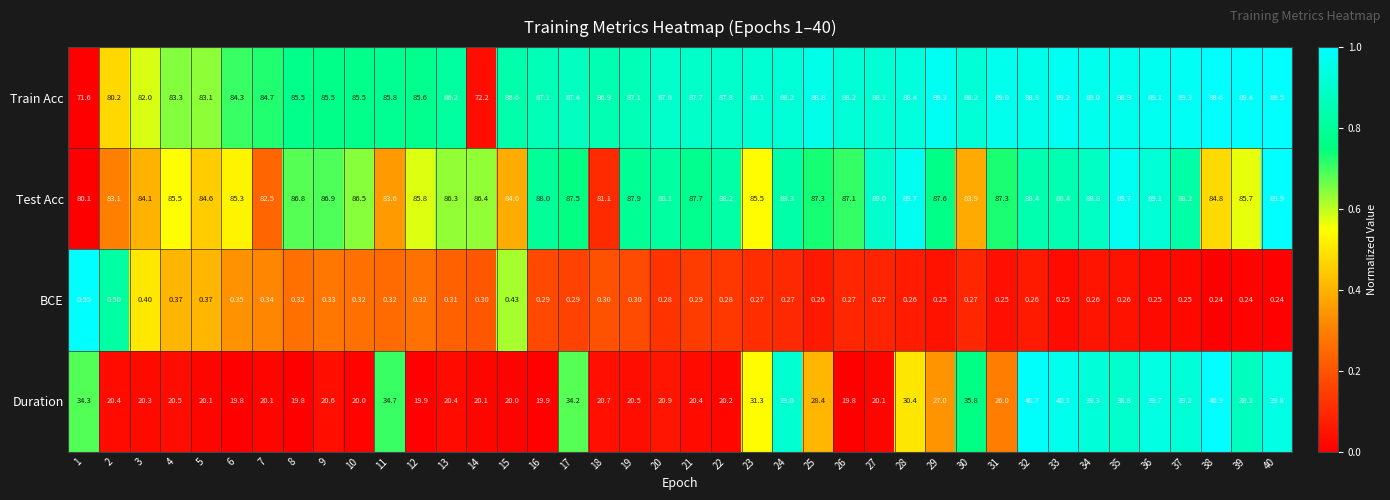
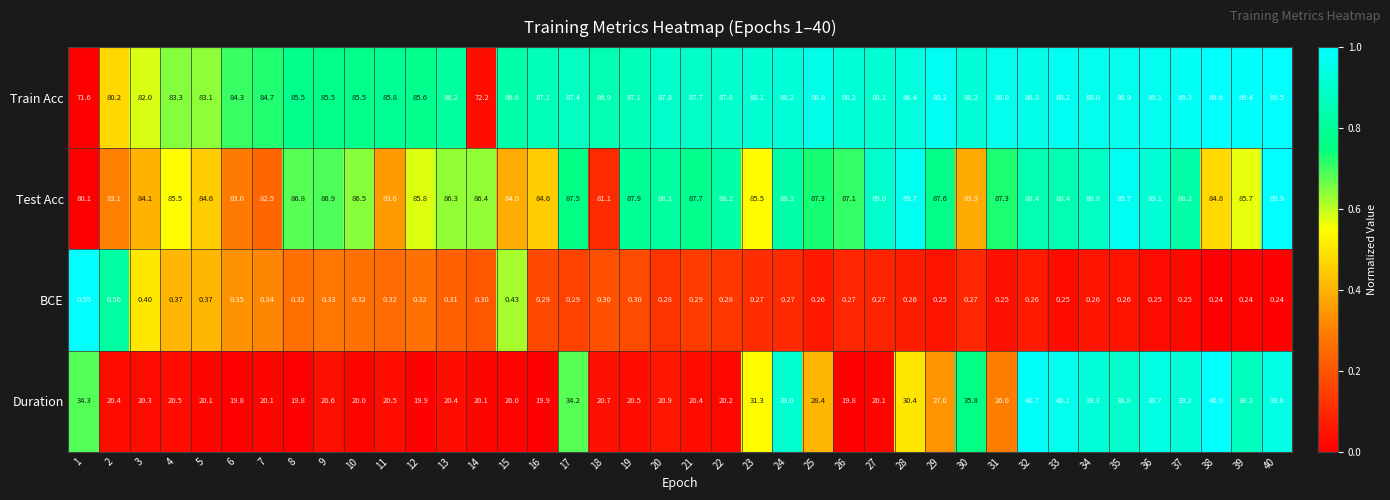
  {
    "Train Acc": {
      "1": 71.6,
      "2": 80.2,
      "3": 82.0,
      "4": 83.3,
      "5": 83.1,
      "6": 84.3,
      "7": 84.7,
      "8": 85.5,
      "9": 85.5,
      "10": 85.5,
      "11": 85.8,
      "12": 85.6,
      "13": 86.2,
      "14": 72.2,
      "15": 86.6,
      "16": 87.1,
      "17": 87.4,
      "18": 86.9,
      "19": 87.1,
      "20": 87.8,
      "21": 87.7,
      "22": 87.8,
      "23": 88.1,
      "24": 88.2,
      "25": 88.8,
      "26": 88.2,
      "27": 88.1,
      "28": 88.4,
      "29": 89.2,
      "30": 88.2,
      "31": 89.0,
      "32": 88.8,
      "33": 89.2,
      "34": 89.0,
      "35": 88.9,
      "36": 89.1,
      "37": 89.3,
      "38": 89.6,
      "39": 89.4,
      "40": 89.5
    },
    "Test Acc": {
      "1": 80.1,
      "2": 83.1,
      "3": 84.1,
      "4": 85.5,
      "5": 84.6,
-     "6": 85.3,
+     "6": 83.0,
      "7": 82.5,
      "8": 86.8,
      "9": 86.9,
      "10": 86.5,
      "11": 83.6,
      "12": 85.8,
      "13": 86.3,
      "14": 86.4,
      "15": 84.0,
-     "16": 88.0,
+     "16": 84.6,
      "17": 87.5,
      "18": 81.1,
      "19": 87.9,
      "20": 88.1,
      "21": 87.7,
      "22": 88.2,
      "23": 85.5,
      "24": 88.3,
      "25": 87.3,
      "26": 87.1,
      "27": 89.0,
      "28": 89.7,
      "29": 87.6,
      "30": 83.9,
      "31": 87.3,
      "32": 88.4,
      "33": 88.4,
      "34": 88.8,
      "35": 89.7,
      "36": 89.1,
      "37": 88.2,
      "38": 84.8,
      "39": 85.7,
      "40": 89.9
    },
    "BCE": {
      "1": 0.55,
      "2": 0.50,
      "3": 0.40,
      "4": 0.37,
      "5": 0.37,
      "6": 0.35,
      "7": 0.34,
      "8": 0.32,
      "9": 0.33,
      "10": 0.32,
      "11": 0.32,
      "12": 0.32,
      "13": 0.31,
      "14": 0.30,
      "15": 0.43,
      "16": 0.29,
      "17": 0.29,
      "18": 0.30,
      "19": 0.30,
      "20": 0.28,
      "21": 0.29,
      "22": 0.28,
      "23": 0.27,
      "24": 0.27,
      "25": 0.26,
      "26": 0.27,
      "27": 0.27,
      "28": 0.26,
      "29": 0.25,
      "30": 0.27,
      "31": 0.25,
      "32": 0.26,
      "33": 0.25,
      "34": 0.26,
      "35": 0.26,
      "36": 0.25,
      "37": 0.25,
      "38": 0.24,
      "39": 0.24,
      "40": 0.24
    },
    "Duration": {
      "1": 34.3,
      "2": 20.4,
      "3": 20.3,
      "4": 20.5,
      "5": 20.1,
      "6": 19.8,
      "7": 20.1,
      "8": 19.8,
      "9": 20.6,
      "10": 20.0,
-     "11": 34.7,
+     "11": 20.5,
      "12": 19.9,
      "13": 20.4,
      "14": 20.1,
      "15": 20.0,
      "16": 19.9,
      "17": 34.2,
      "18": 20.7,
      "19": 20.5,
      "20": 20.9,
      "21": 20.4,
      "22": 20.2,
      "23": 31.3,
      "24": 39.0,
      "25": 28.4,
      "26": 19.8,
      "27": 20.1,
      "28": 30.4,
      "29": 27.0,
      "30": 35.8,
      "31": 26.0,
      "32": 40.7,
      "33": 40.1,
      "34": 39.3,
      "35": 38.8,
      "36": 39.7,
      "37": 39.2,
      "38": 40.9,
      "39": 38.2,
      "40": 39.8
    }
  }
